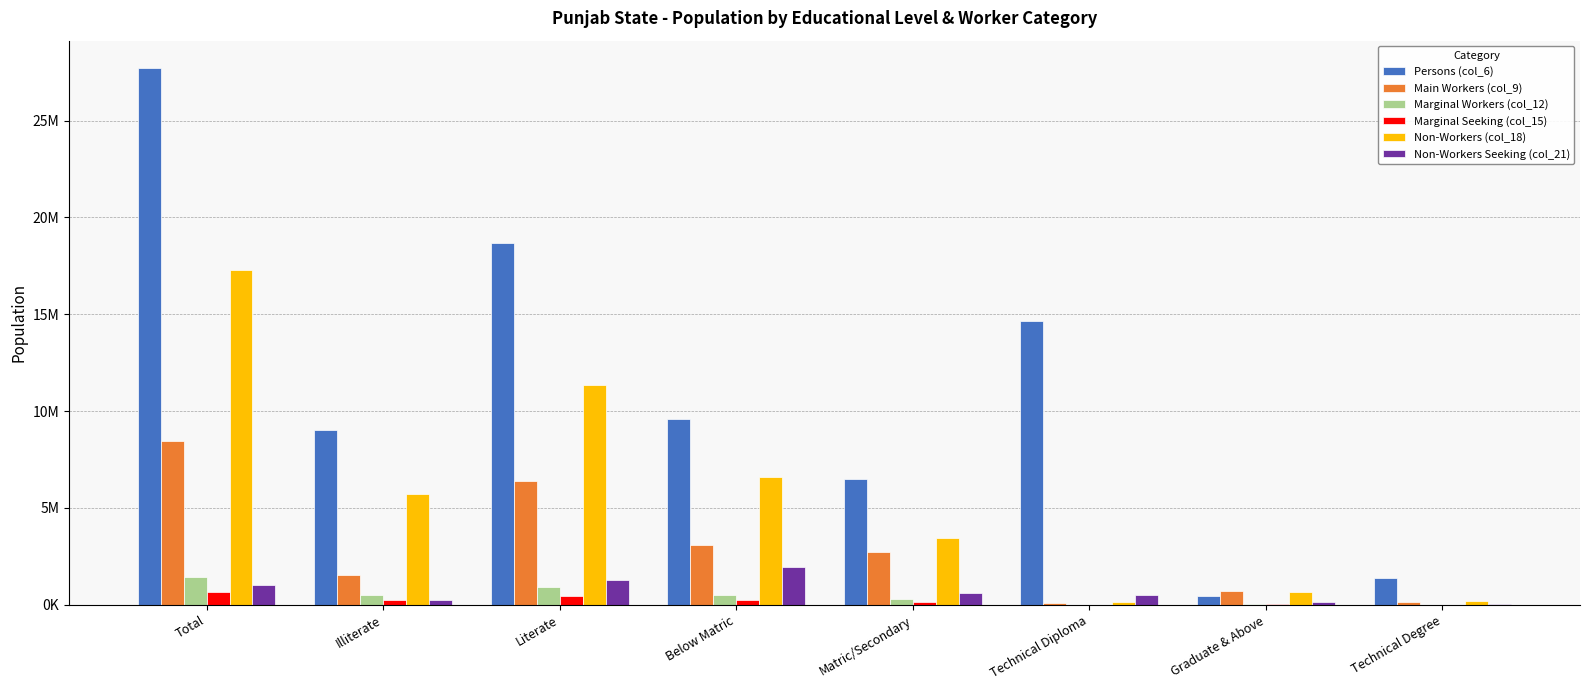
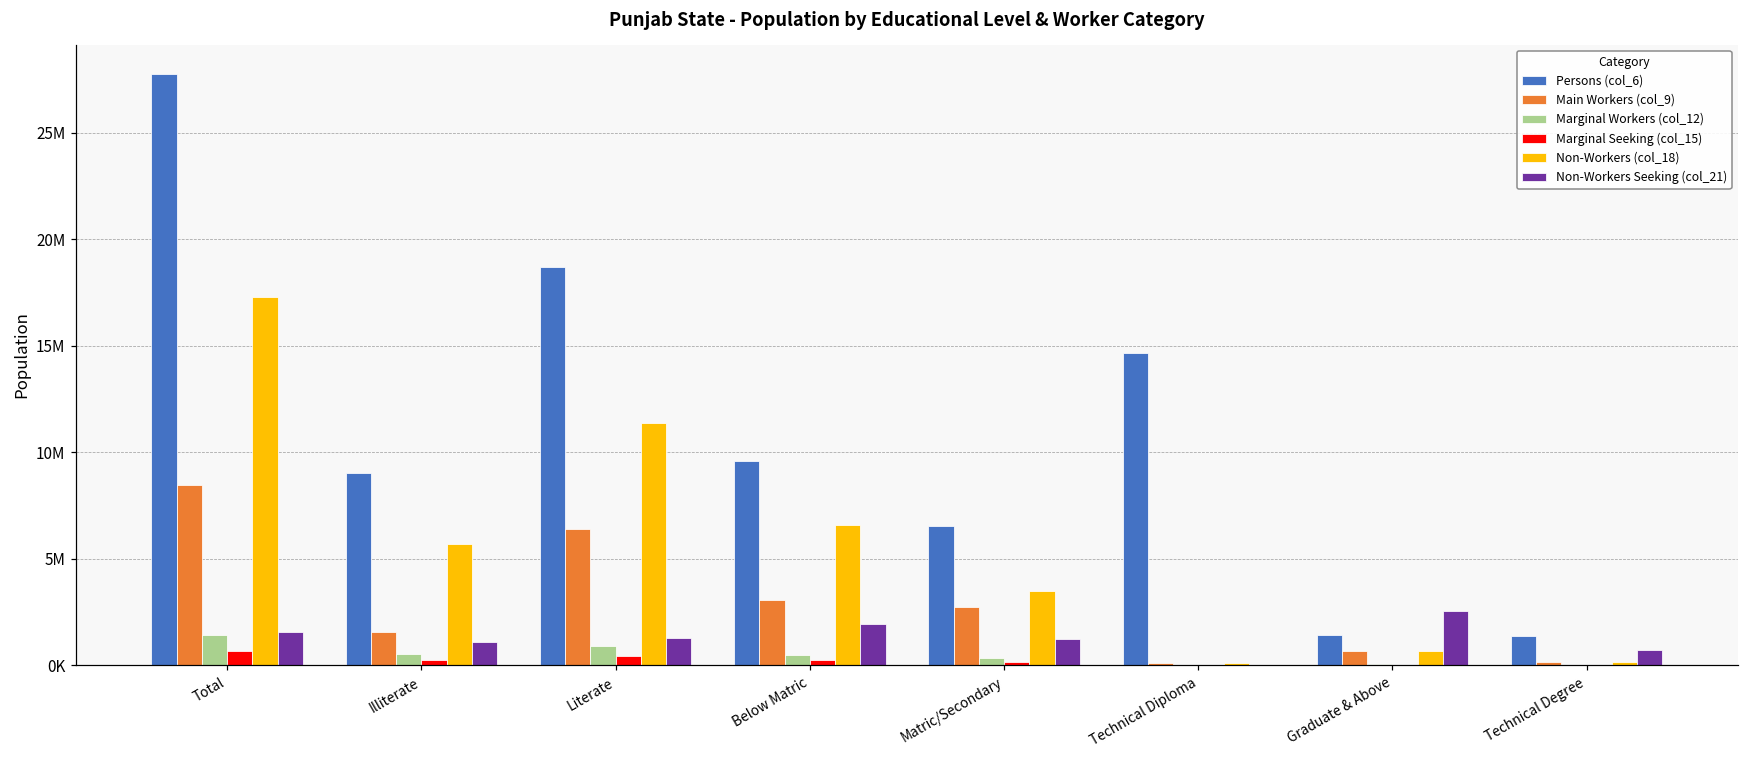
  {
    "Persons (col_6)": {
      "Total": 27700000,
      "Illiterate": 9000000,
      "Literate": 18700000,
      "Below Matric": 9600000,
      "Matric/Secondary": 6500000,
      "Technical Diploma": 14700000,
-     "Graduate & Above": 400000,
+     "Graduate & Above": 1400000,
      "Technical Degree": 1400000
    },
    "Main Workers (col_9)": {
      "Total": 8500000,
      "Illiterate": 1600000,
      "Literate": 6400000,
      "Below Matric": 3100000,
      "Matric/Secondary": 2700000,
      "Graduate & Above": 700000,
      "Technical Degree": 200000
    },
    "Marginal Workers (col_12)": {
      "Total": 1400000,
      "Illiterate": 500000,
      "Literate": 900000,
      "Below Matric": 500000,
      "Matric/Secondary": 300000
    },
    "Marginal Seeking (col_15)": {
      "Total": 700000,
      "Illiterate": 200000,
      "Literate": 400000,
      "Below Matric": 200000,
      "Matric/Secondary": 200000
    },
    "Non-Workers (col_18)": {
      "Total": 17300000,
      "Illiterate": 5700000,
      "Literate": 11400000,
      "Below Matric": 6600000,
      "Matric/Secondary": 3500000,
      "Graduate & Above": 700000,
      "Technical Degree": 200000
    },
    "Non-Workers Seeking (col_21)": {
-     "Total": 1000000,
-     "Illiterate": 300000,
+     "Total": 1600000,
+     "Illiterate": 1100000,
      "Literate": 1300000,
      "Below Matric": 2000000,
-     "Matric/Secondary": 600000,
-     "Technical Diploma": 500000,
-     "Graduate & Above": 100000,
-     "Technical Degree": 0
+     "Matric/Secondary": 1200000,
+     "Technical Diploma": 0,
+     "Graduate & Above": 2600000,
+     "Technical Degree": 700000
    }
  }
